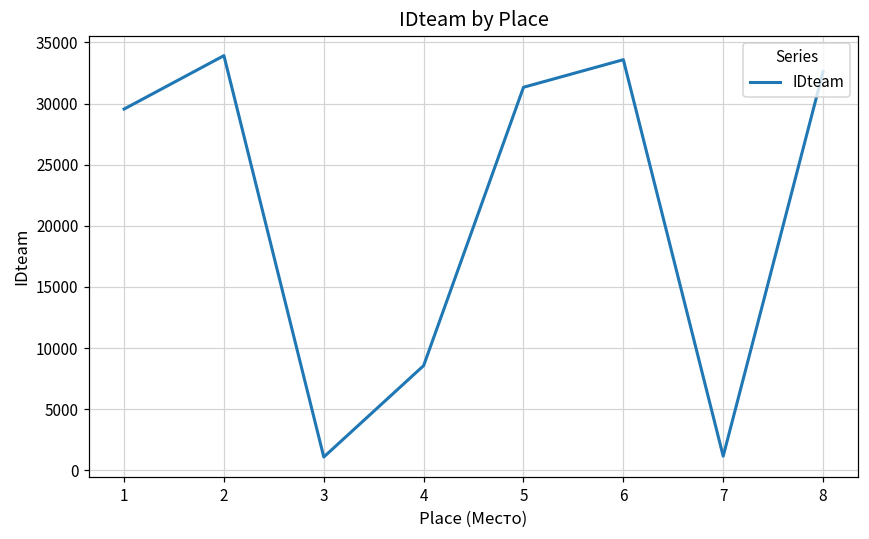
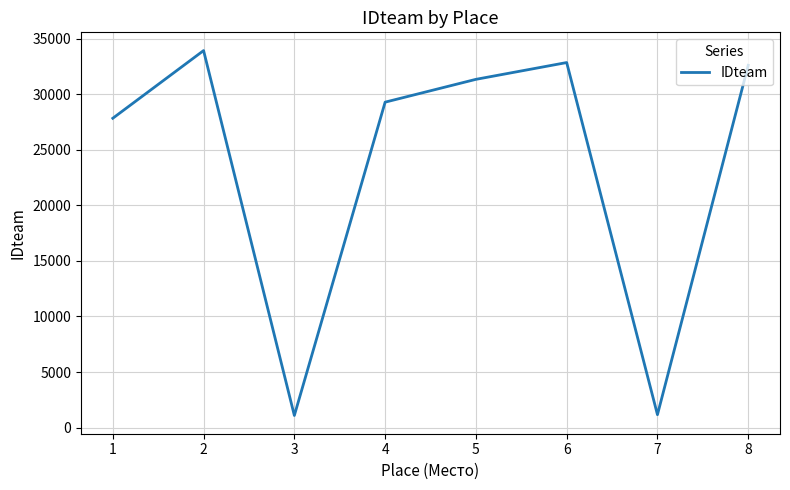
  {
-   "1": 29500,
+   "1": 27800,
    "2": 33900,
    "3": 1100,
-   "4": 8600,
+   "4": 29300,
    "5": 31300,
-   "6": 33600,
+   "6": 32800,
    "7": 1200
  }
